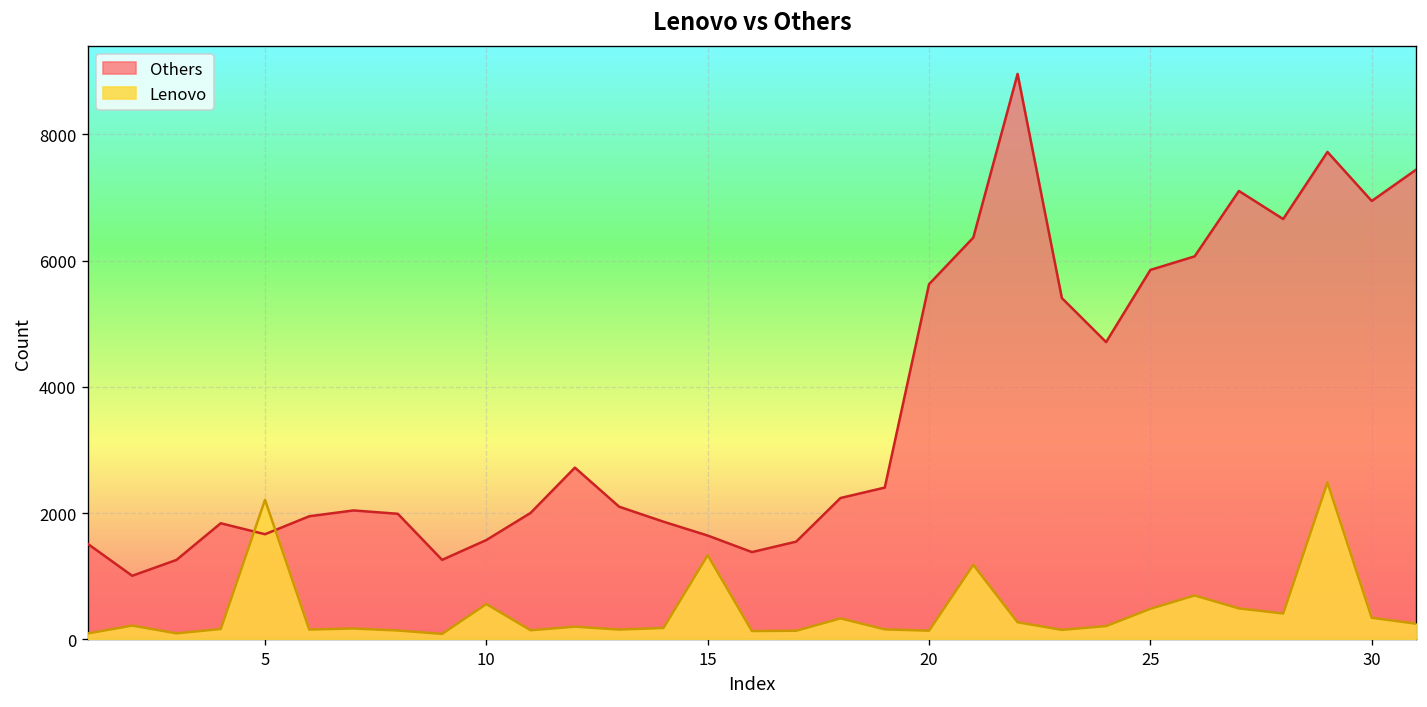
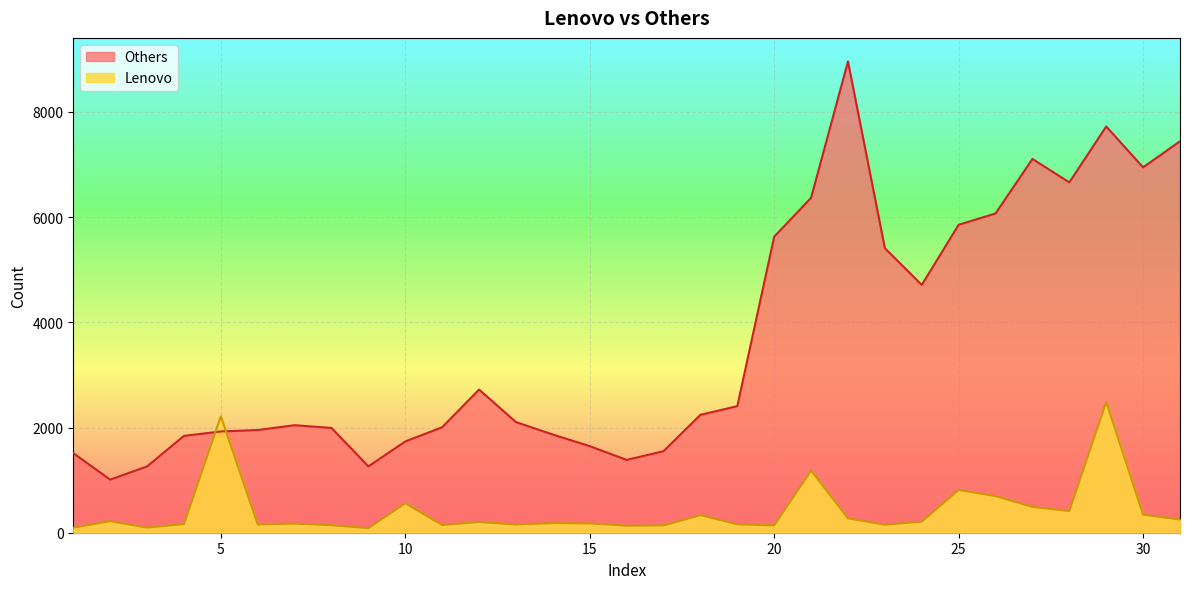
  {
    "Others": {
-     "5": 1700,
-     "10": 1600,
+     "5": 1900,
+     "10": 1700,
      "15": 1600,
      "20": 5600,
      "25": 5900,
      "30": 6900
    },
    "Lenovo": {
      "5": 2200,
      "10": 600,
-     "15": 1300,
+     "15": 200,
      "20": 100,
-     "25": 500,
+     "25": 800,
      "30": 300
    }
  }
